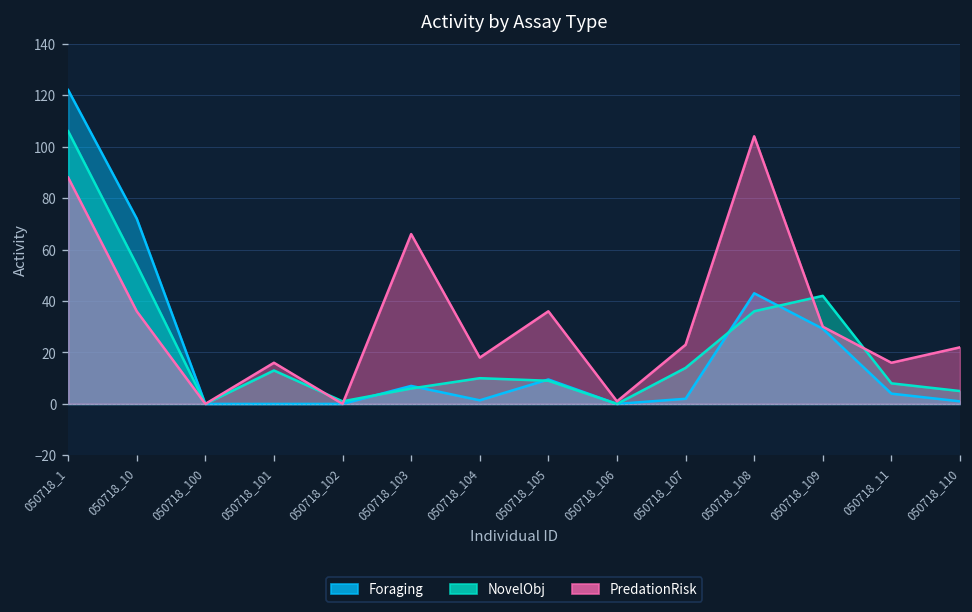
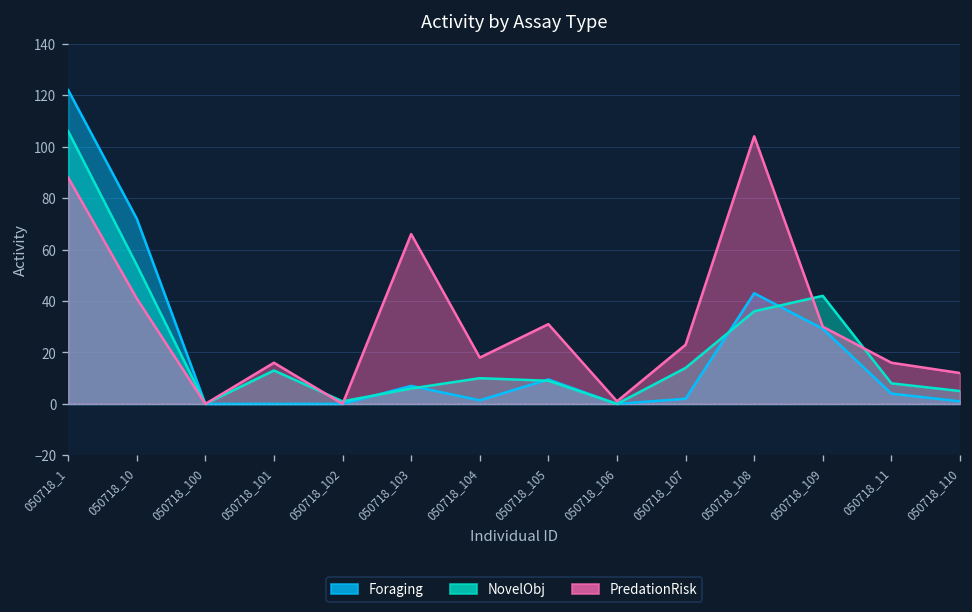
  {
    "PredationRisk": {
      "050718_1": 88,
-     "050718_10": 36,
+     "050718_10": 41,
      "050718_101": 16,
      "050718_103": 66,
      "050718_104": 18,
-     "050718_105": 36,
+     "050718_105": 31,
      "050718_107": 23,
      "050718_108": 104,
      "050718_11": 16,
-     "050718_110": 22
+     "050718_110": 12
    }
  }
